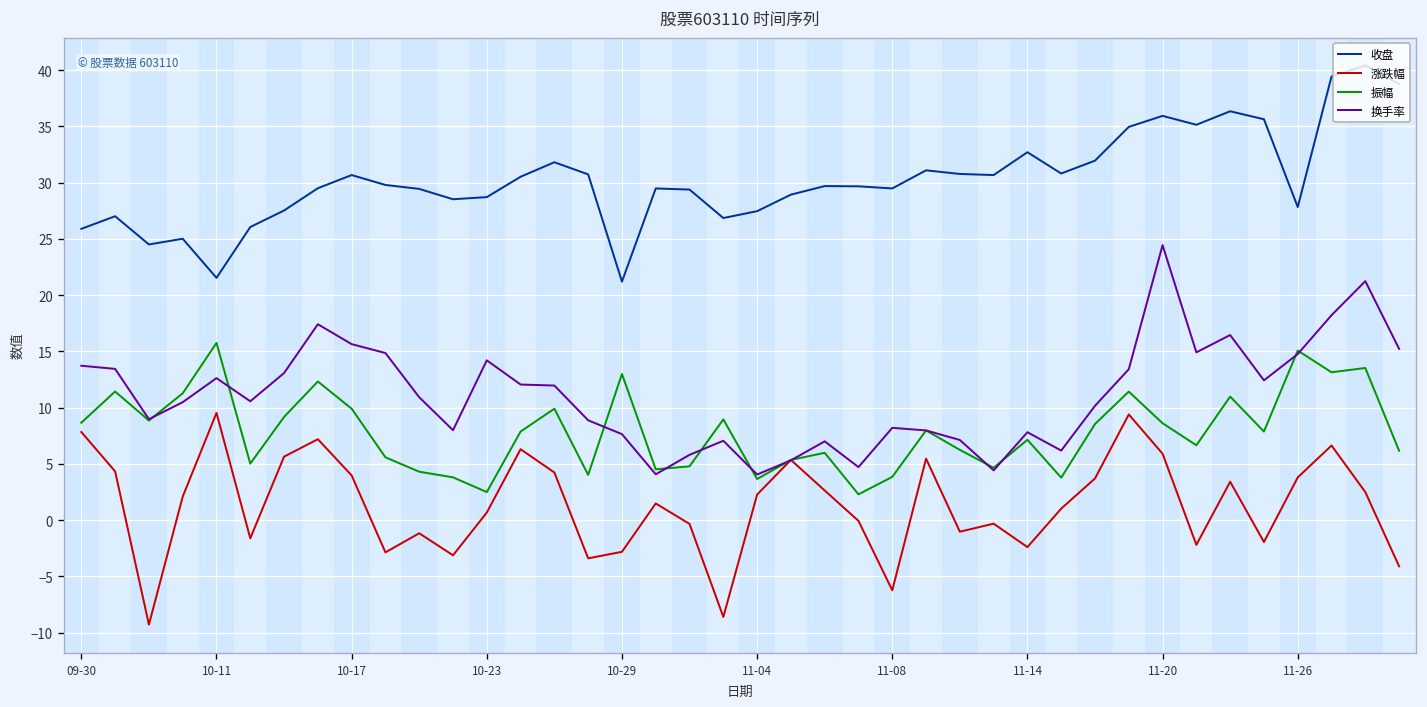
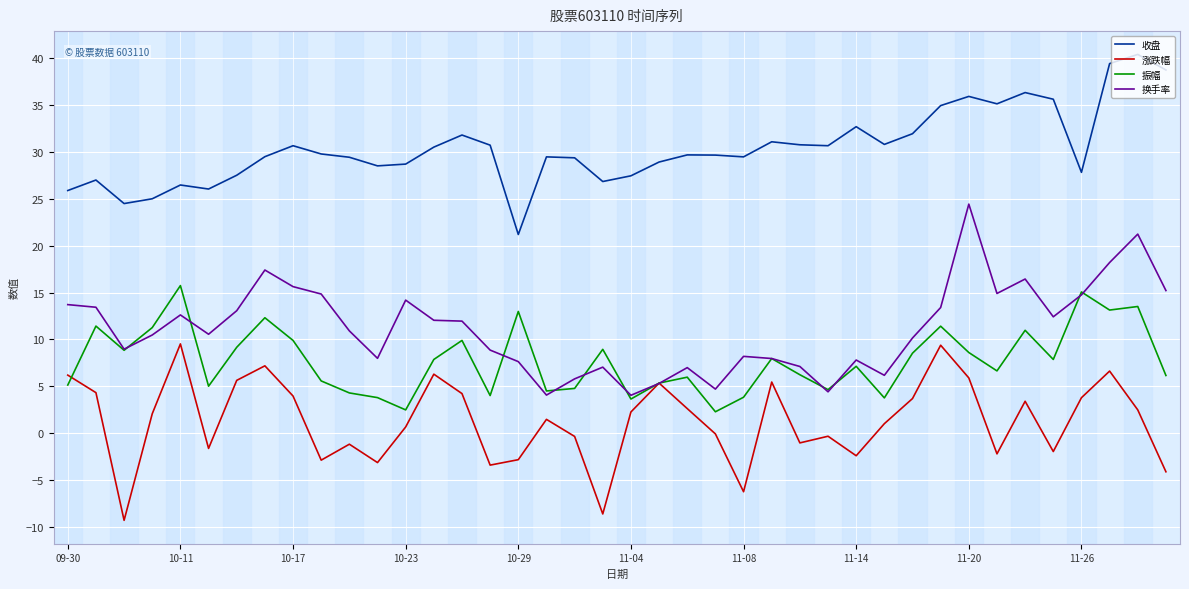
  {
    "收盘": {
      "09-30": 26,
-     "10-11": 22,
+     "10-11": 26,
      "10-17": 31,
      "10-23": 29,
      "10-29": 21,
      "11-04": 27,
      "11-08": 29,
      "11-14": 33,
      "11-20": 36,
      "11-26": 28
    },
    "涨跌幅": {
-     "09-30": 8,
+     "09-30": 6,
      "10-11": 10,
      "10-17": 4,
      "10-23": 1,
      "10-29": -3,
      "11-04": 2,
      "11-08": -6,
      "11-14": -2,
      "11-20": 6,
      "11-26": 4
    },
    "振幅": {
-     "09-30": 9,
+     "09-30": 5,
      "10-11": 16,
      "10-17": 10,
      "10-23": 2,
      "10-29": 13,
      "11-04": 4,
      "11-08": 4,
      "11-14": 7,
      "11-20": 9,
      "11-26": 15
    },
    "换手率": {
      "09-30": 14,
      "10-11": 13,
      "10-17": 16,
      "10-23": 14,
      "10-29": 8,
      "11-04": 4,
      "11-08": 8,
      "11-14": 8,
      "11-20": 24,
      "11-26": 15
    }
  }
